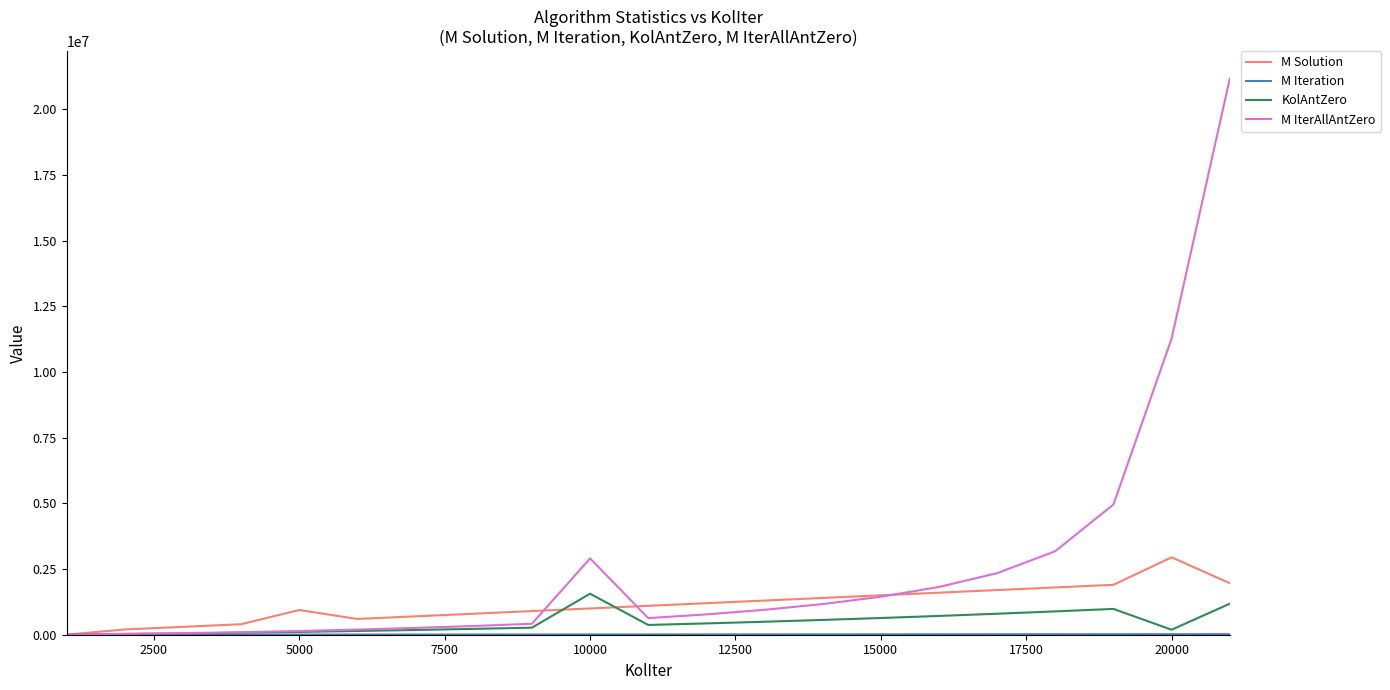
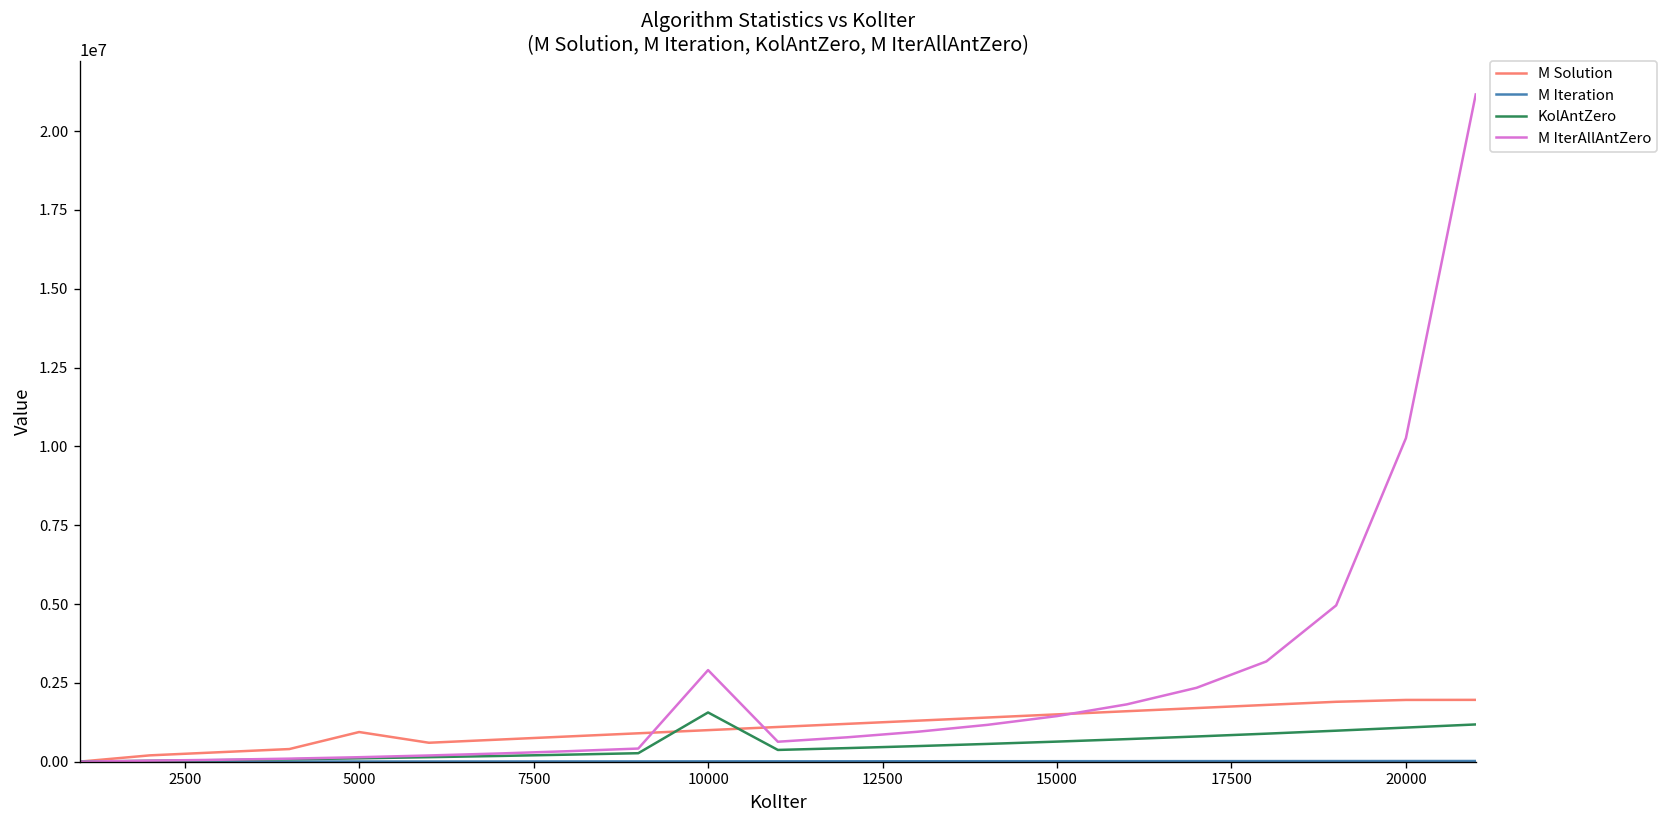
  {
    "M Solution": {
      "5000": 900000,
      "10000": 1000000,
-     "20000": 2900000
+     "20000": 2000000
    },
    "M Iteration": {
      "5000": 0,
      "10000": 0,
      "15000": 0,
      "20000": 0
    },
    "KolAntZero": {
      "10000": 1600000,
      "15000": 600000,
-     "20000": 200000
+     "20000": 1100000
    },
    "M IterAllAntZero": {
      "10000": 2900000,
-     "20000": 11300000
+     "20000": 10300000
    }
  }
